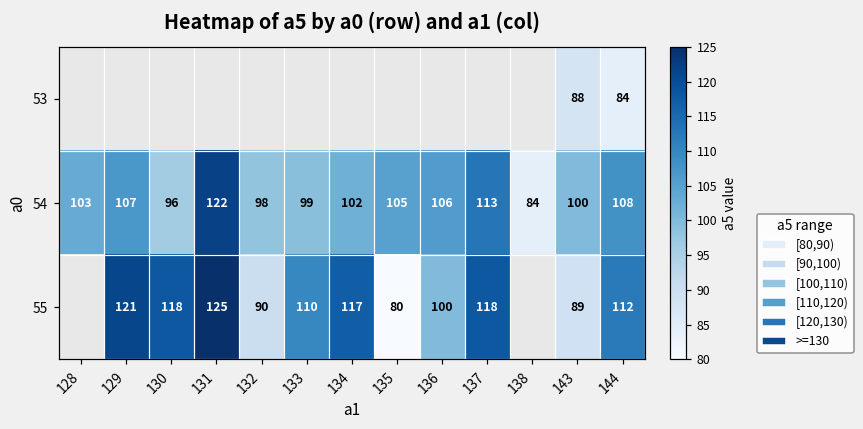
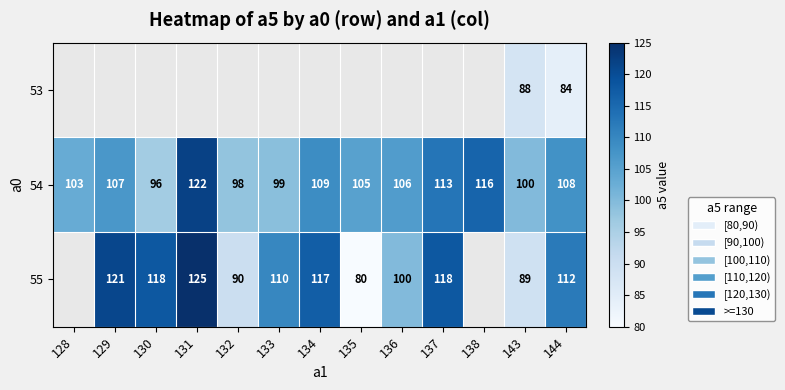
  {
    "53": {
      "143": 88,
      "144": 84
    },
    "54": {
      "128": 103,
      "129": 107,
      "130": 96,
      "131": 122,
      "132": 98,
      "133": 99,
-     "134": 102,
+     "134": 109,
      "135": 105,
      "136": 106,
      "137": 113,
-     "138": 84,
+     "138": 116,
      "143": 100,
      "144": 108
    },
    "55": {
      "129": 121,
      "130": 118,
      "131": 125,
      "132": 90,
      "133": 110,
      "134": 117,
      "135": 80,
      "136": 100,
      "137": 118,
      "143": 89,
      "144": 112
    }
  }
